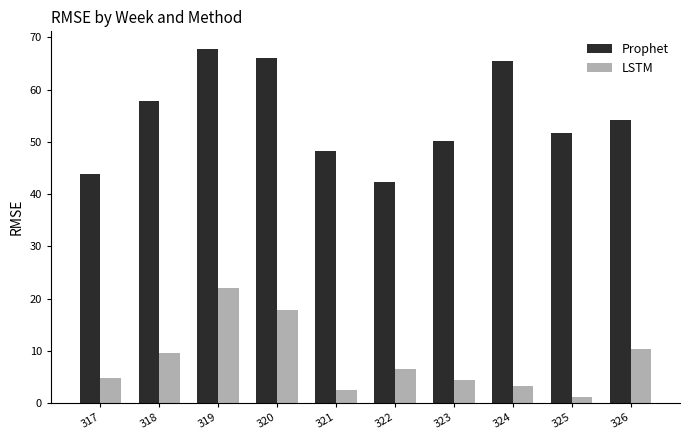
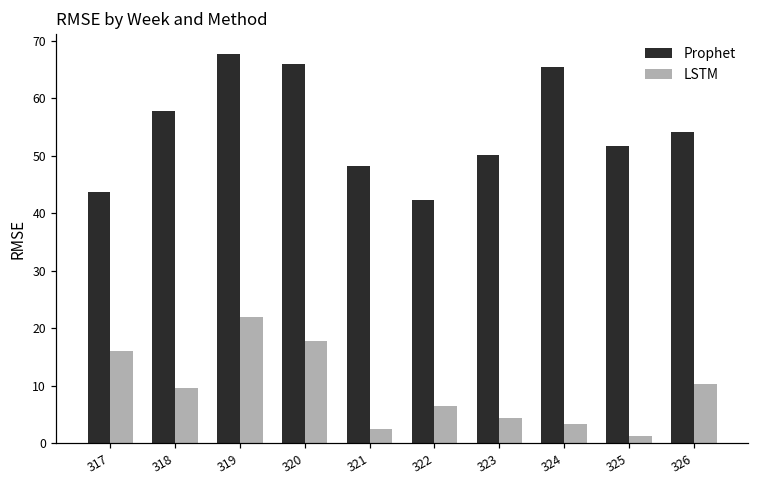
  {
    "Prophet": {
      "317": 44,
      "318": 58,
      "319": 68,
      "320": 66,
      "321": 48,
      "322": 42,
      "323": 50,
      "324": 66,
      "325": 52,
      "326": 54
    },
    "LSTM": {
-     "317": 5,
+     "317": 16,
      "318": 10,
      "319": 22,
      "320": 18,
      "321": 2,
      "322": 7,
      "323": 4,
      "324": 3,
      "325": 1,
      "326": 10
    }
  }
